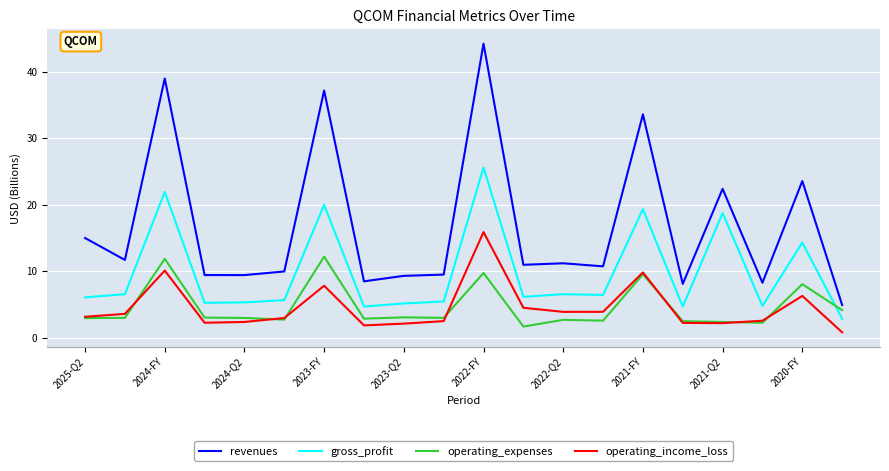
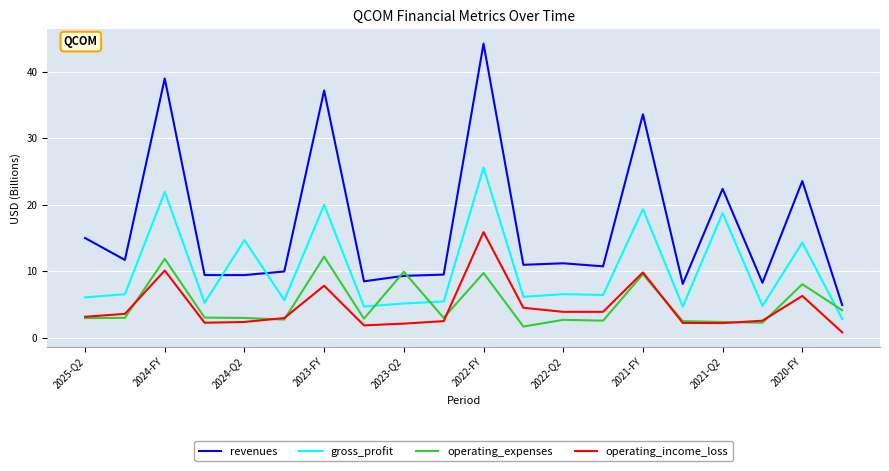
  {
    "revenues": {
      "2025-Q2": 15,
      "2024-FY": 39,
      "2024-Q2": 9,
      "2023-FY": 37,
      "2023-Q2": 9,
      "2022-FY": 44,
      "2022-Q2": 11,
      "2021-FY": 34,
      "2021-Q2": 22,
      "2020-FY": 24
    },
    "gross_profit": {
      "2025-Q2": 6,
      "2024-FY": 22,
-     "2024-Q2": 5,
+     "2024-Q2": 15,
      "2023-FY": 20,
      "2023-Q2": 5,
      "2022-FY": 26,
      "2022-Q2": 7,
      "2021-FY": 19,
      "2021-Q2": 19,
      "2020-FY": 14
    },
    "operating_expenses": {
      "2024-FY": 12,
      "2024-Q2": 3,
      "2023-FY": 12,
-     "2023-Q2": 3,
+     "2023-Q2": 10,
      "2022-FY": 10,
      "2022-Q2": 3,
      "2020-FY": 8
    },
    "operating_income_loss": {
      "2024-FY": 10,
      "2024-Q2": 2,
      "2023-FY": 8,
      "2023-Q2": 2,
      "2022-FY": 16,
      "2022-Q2": 4,
      "2020-FY": 6
    }
  }
